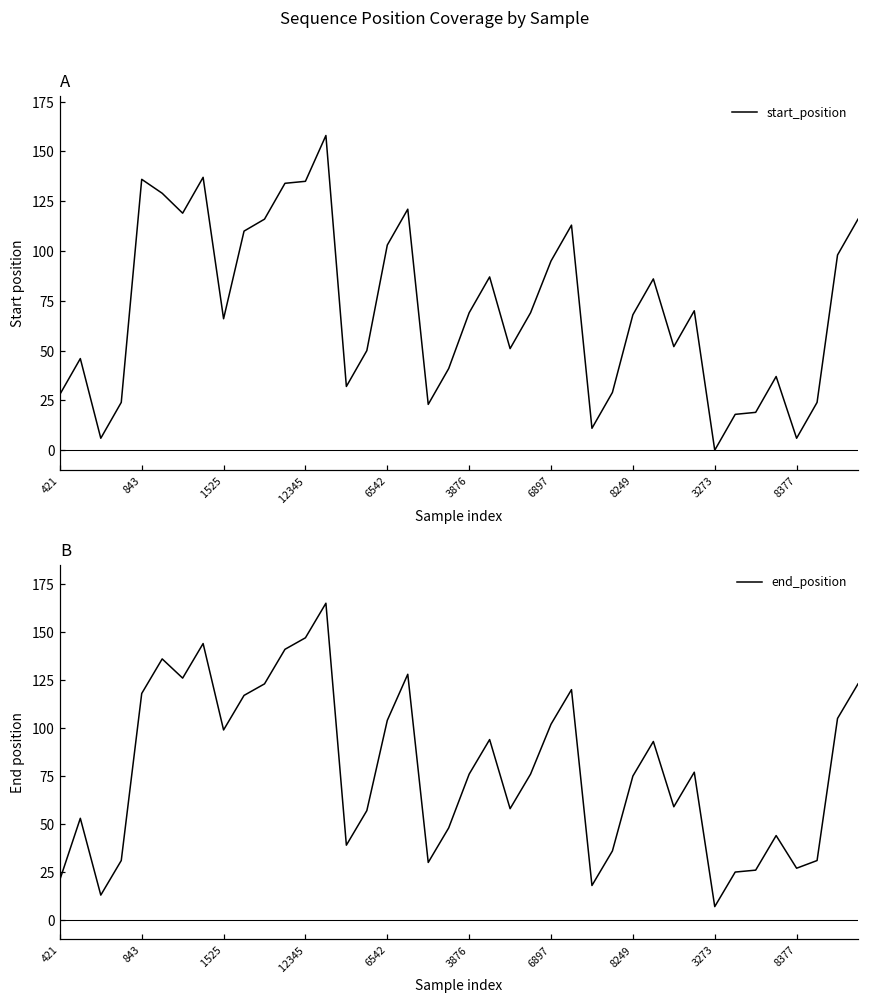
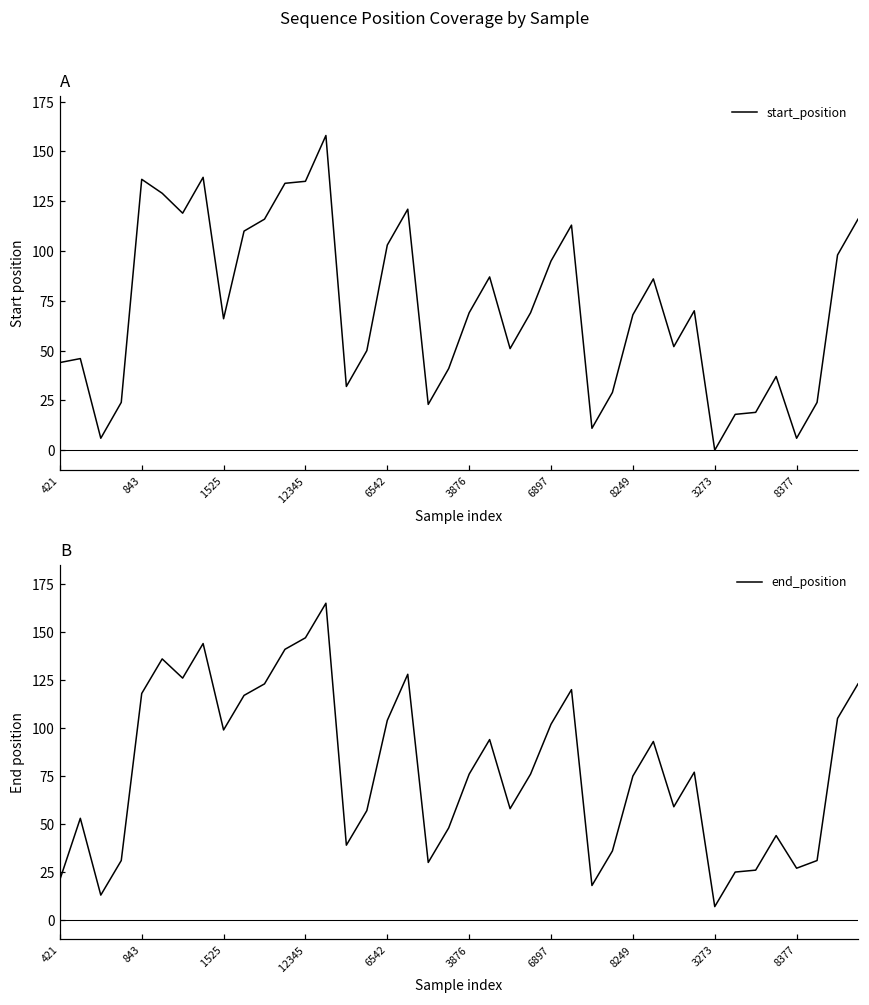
  {
    "A": {
-     "421": 28,
+     "421": 44,
      "843": 136,
      "1525": 66,
      "12345": 135,
      "6542": 103,
      "3876": 69,
      "6897": 95,
      "8249": 68,
      "3273": 0,
      "8377": 6
    },
    "B": {
      "421": 21,
      "843": 118,
      "1525": 99,
      "12345": 147,
      "6542": 104,
      "3876": 76,
      "6897": 102,
      "8249": 75,
      "3273": 7,
      "8377": 27
    }
  }
